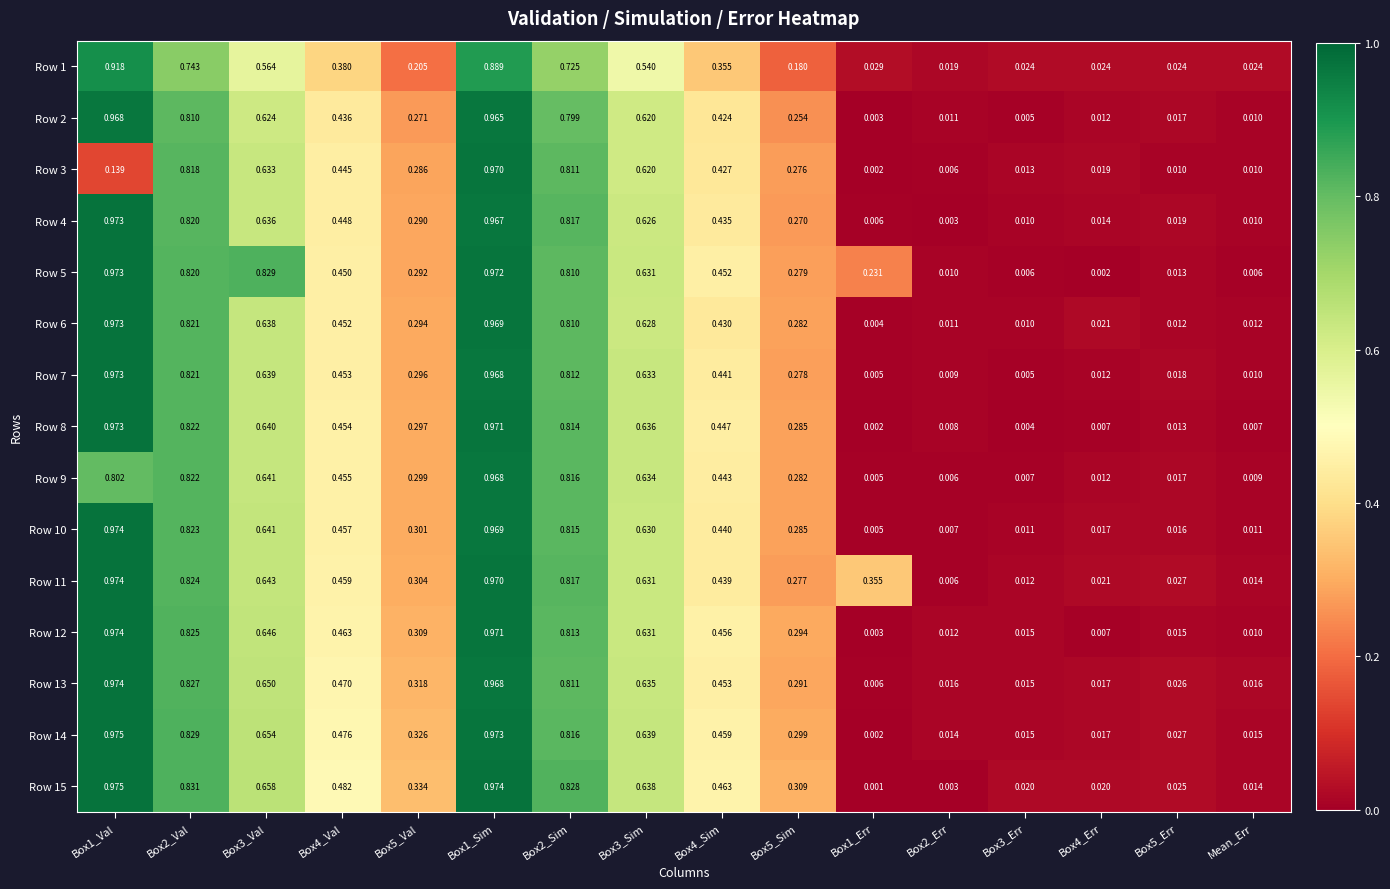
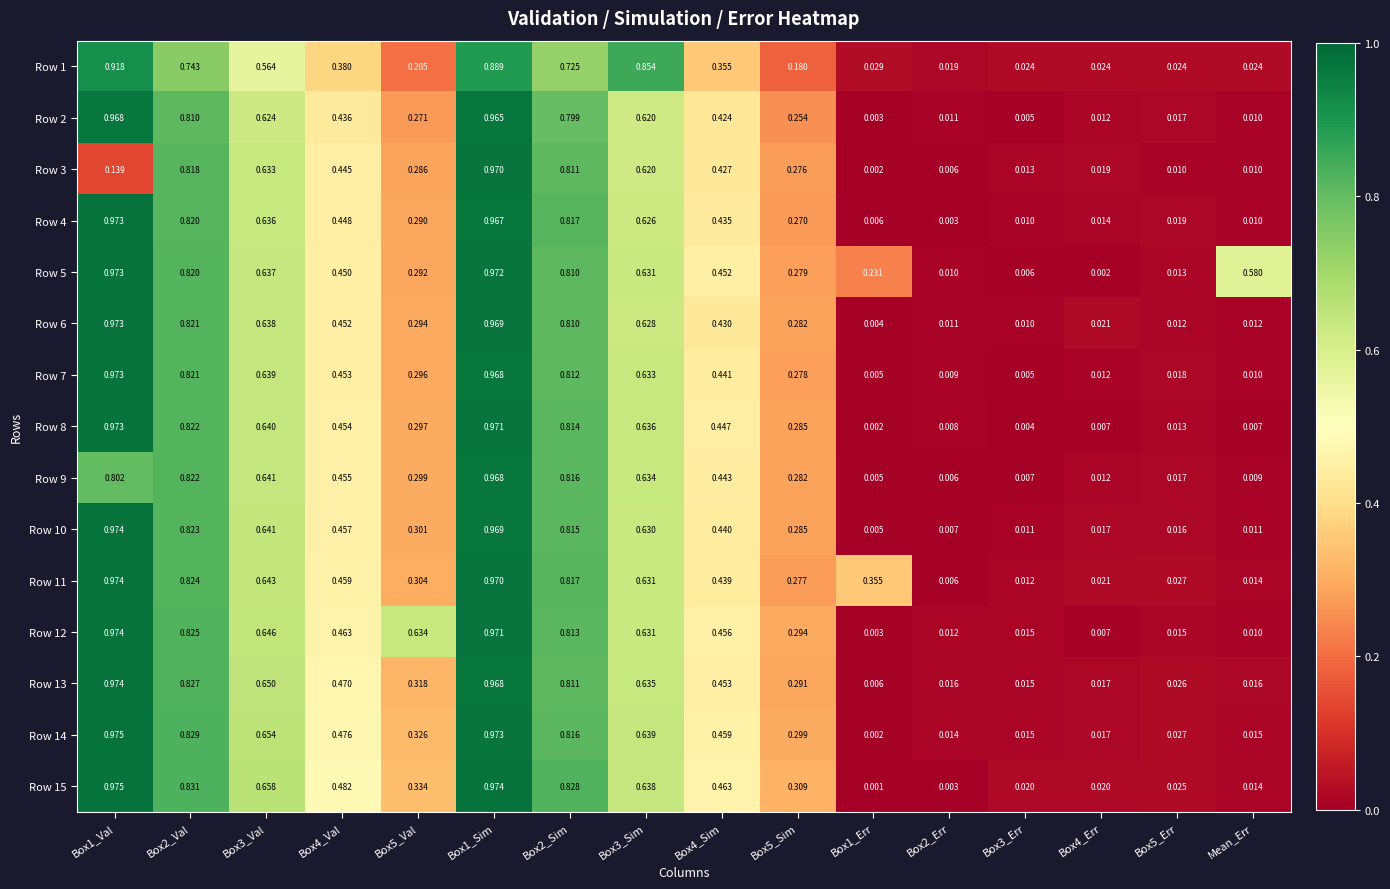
  {
    "Row 1": {
      "Box1_Val": 0.918,
      "Box2_Val": 0.743,
      "Box3_Val": 0.564,
      "Box4_Val": 0.380,
      "Box5_Val": 0.205,
      "Box1_Sim": 0.889,
      "Box2_Sim": 0.725,
-     "Box3_Sim": 0.540,
+     "Box3_Sim": 0.854,
      "Box4_Sim": 0.355,
      "Box5_Sim": 0.180,
      "Box1_Err": 0.029,
      "Box2_Err": 0.019,
      "Box3_Err": 0.024,
      "Box4_Err": 0.024,
      "Box5_Err": 0.024,
      "Mean_Err": 0.024
    },
    "Row 5": {
      "Box1_Val": 0.973,
      "Box2_Val": 0.820,
-     "Box3_Val": 0.829,
+     "Box3_Val": 0.637,
      "Box4_Val": 0.450,
      "Box5_Val": 0.292,
      "Box1_Sim": 0.972,
      "Box2_Sim": 0.810,
      "Box3_Sim": 0.631,
      "Box4_Sim": 0.452,
      "Box5_Sim": 0.279,
      "Box1_Err": 0.231,
      "Box2_Err": 0.010,
      "Box3_Err": 0.006,
      "Box4_Err": 0.002,
      "Box5_Err": 0.013,
-     "Mean_Err": 0.006
+     "Mean_Err": 0.580
    },
    "Row 12": {
      "Box1_Val": 0.974,
      "Box2_Val": 0.825,
      "Box3_Val": 0.646,
      "Box4_Val": 0.463,
-     "Box5_Val": 0.309,
+     "Box5_Val": 0.634,
      "Box1_Sim": 0.971,
      "Box2_Sim": 0.813,
      "Box3_Sim": 0.631,
      "Box4_Sim": 0.456,
      "Box5_Sim": 0.294,
      "Box1_Err": 0.003,
      "Box2_Err": 0.012,
      "Box3_Err": 0.015,
      "Box4_Err": 0.007,
      "Box5_Err": 0.015,
      "Mean_Err": 0.010
    }
  }
